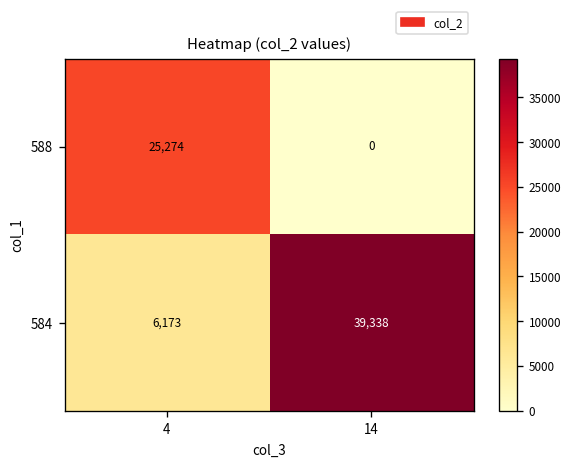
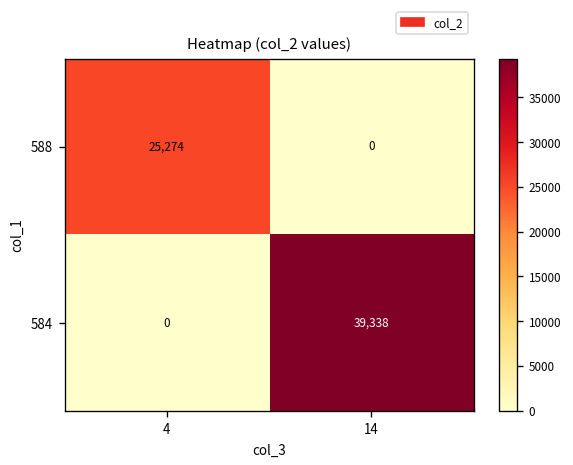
  {
    "588": {
      "4": "25,274",
      "14": "0"
    },
    "584": {
-     "4": "6,173",
+     "4": "0",
      "14": "39,338"
    }
  }
